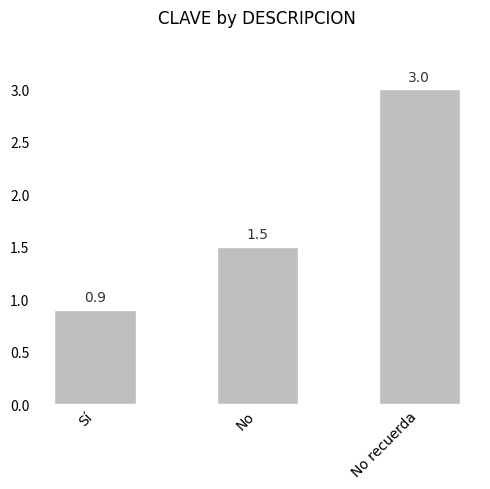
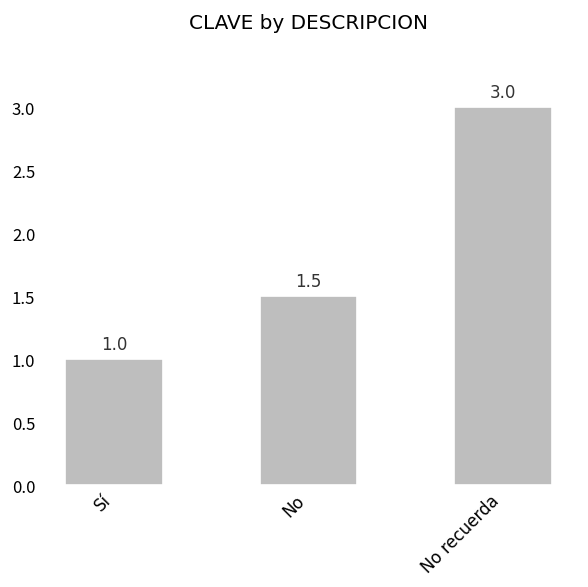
  {
-   "Sí": 0.9,
+   "Sí": 1.0,
    "No": 1.5,
    "No recuerda": 3.0
  }
